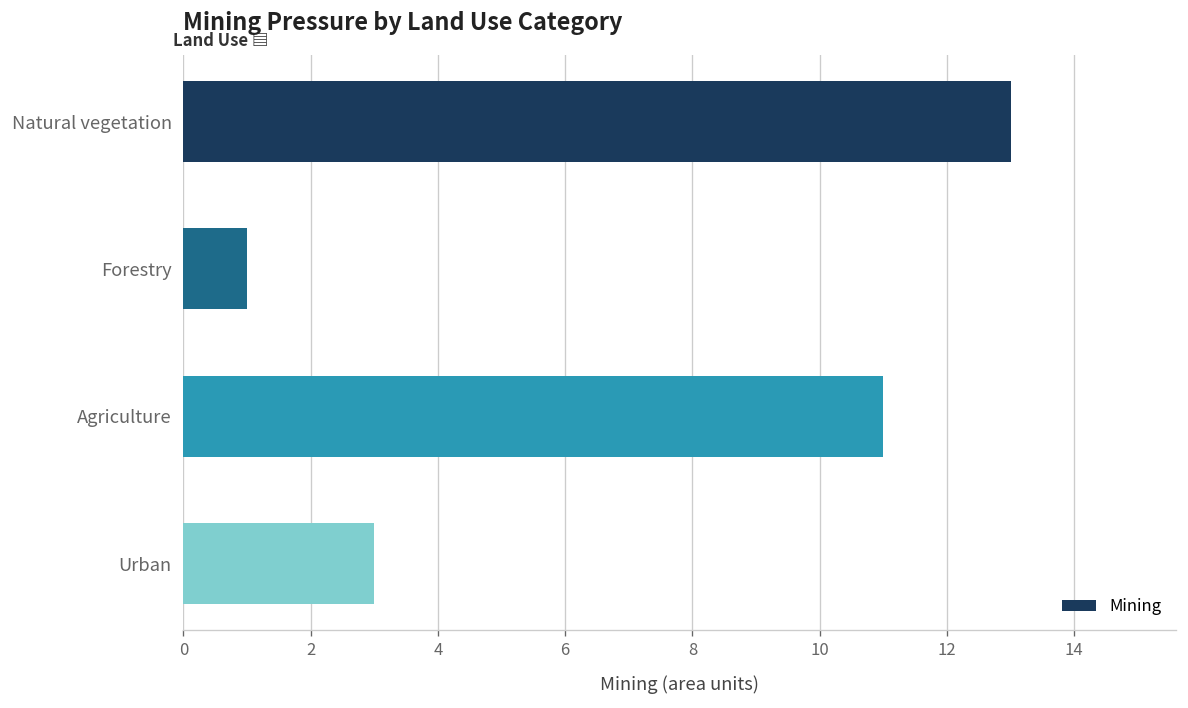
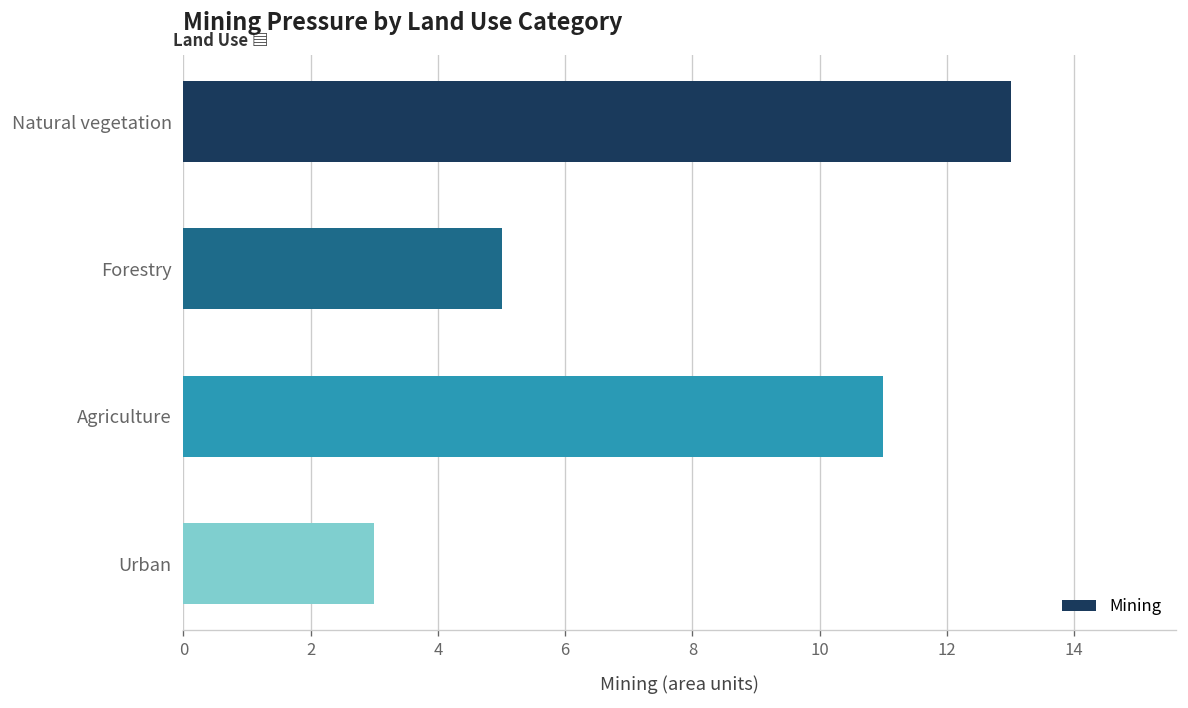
  {
    "Natural vegetation": 13,
-   "Forestry": 1,
+   "Forestry": 5,
    "Agriculture": 11,
    "Urban": 3
  }
